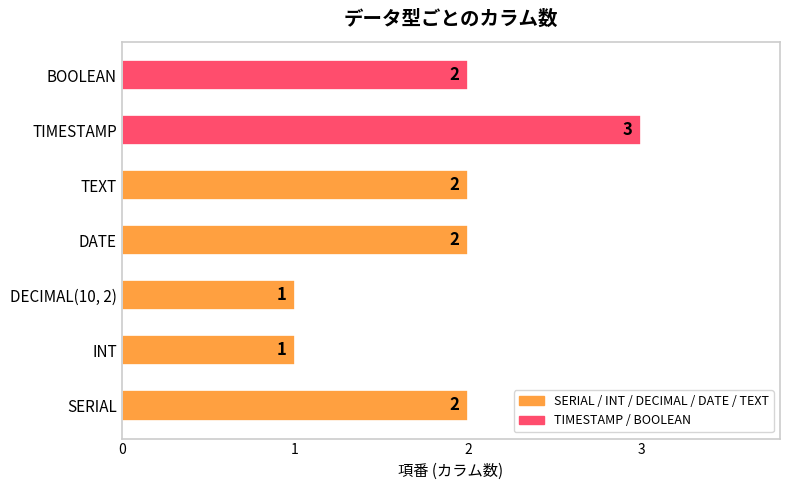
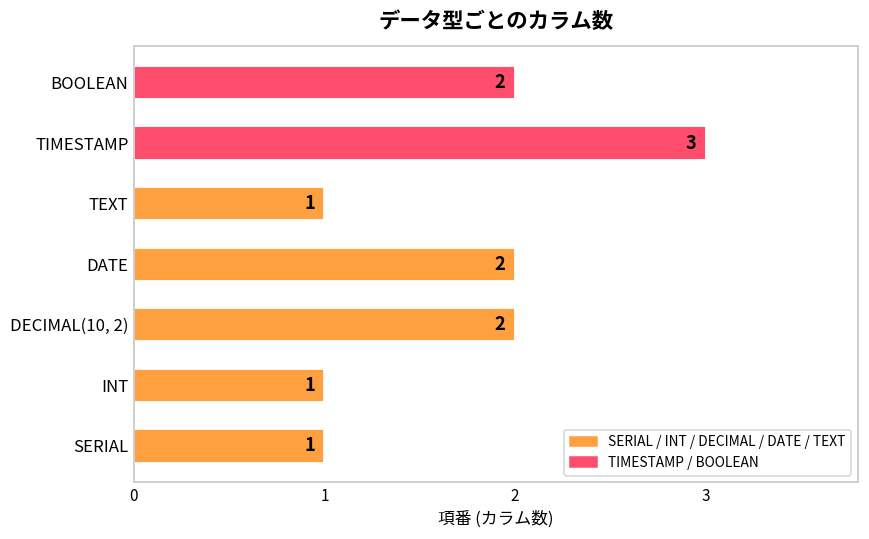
  {
    "BOOLEAN": 2,
    "TIMESTAMP": 3,
-   "TEXT": 2,
+   "TEXT": 1,
    "DATE": 2,
-   "DECIMAL(10, 2)": 1,
+   "DECIMAL(10, 2)": 2,
    "INT": 1,
-   "SERIAL": 2
+   "SERIAL": 1
  }
